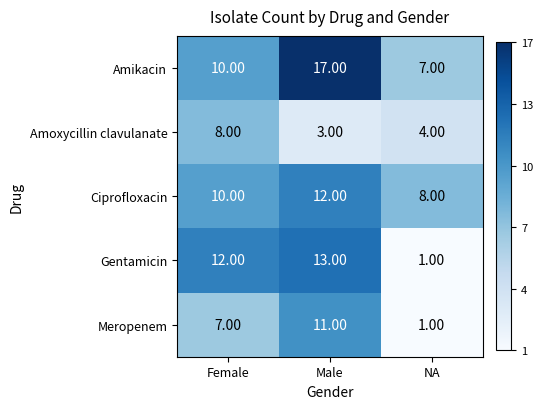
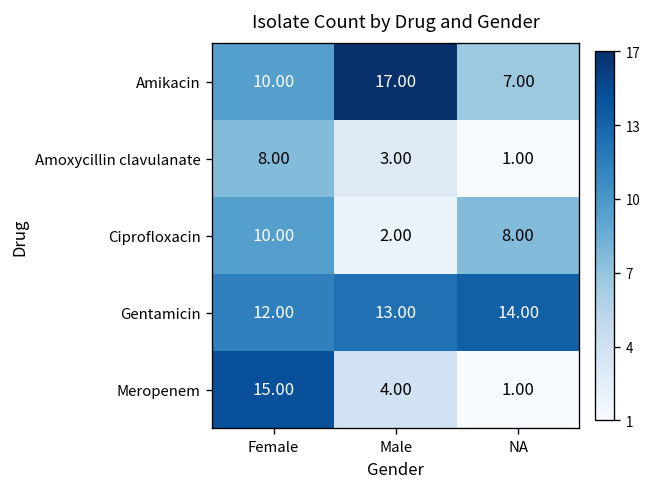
  {
    "Amikacin": {
      "Female": 10.00,
      "Male": 17.00,
      "NA": 7.00
    },
    "Amoxycillin clavulanate": {
      "Female": 8.00,
      "Male": 3.00,
-     "NA": 4.00
+     "NA": 1.00
    },
    "Ciprofloxacin": {
      "Female": 10.00,
-     "Male": 12.00,
+     "Male": 2.00,
      "NA": 8.00
    },
    "Gentamicin": {
      "Female": 12.00,
      "Male": 13.00,
-     "NA": 1.00
+     "NA": 14.00
    },
    "Meropenem": {
-     "Female": 7.00,
-     "Male": 11.00,
+     "Female": 15.00,
+     "Male": 4.00,
      "NA": 1.00
    }
  }
